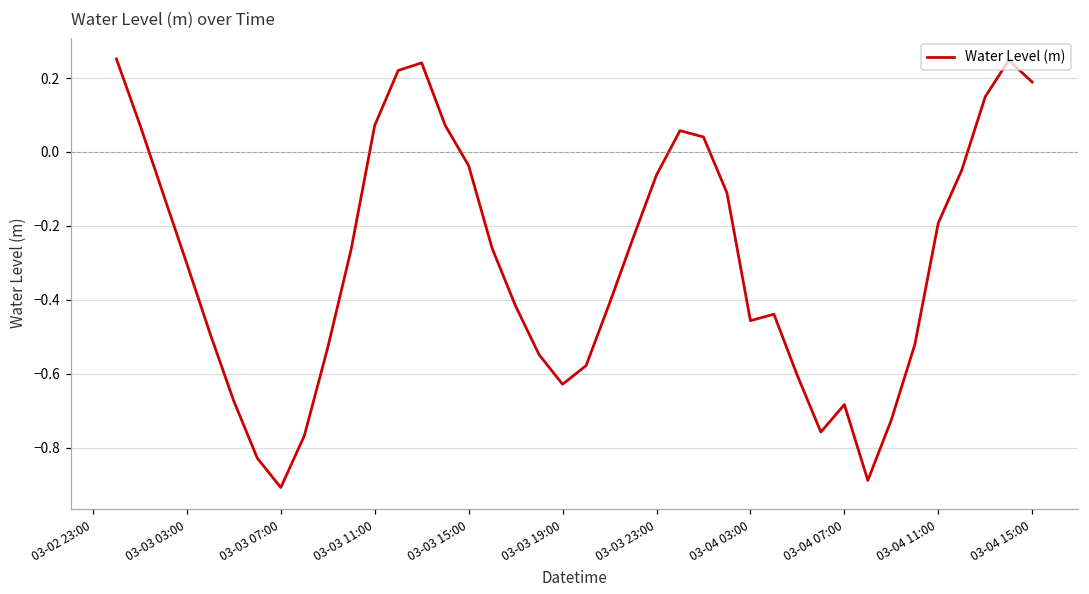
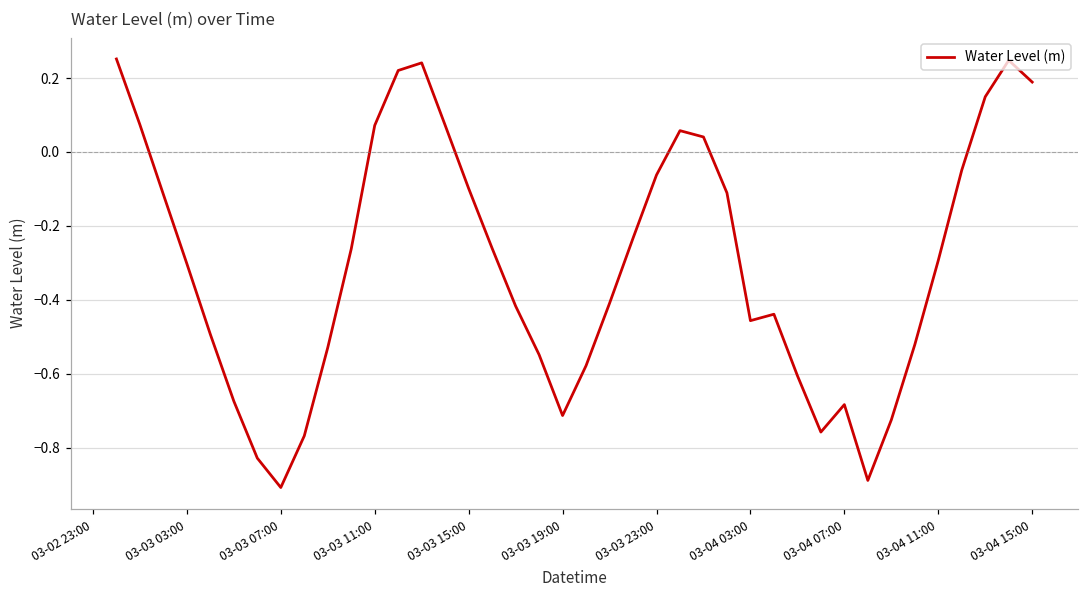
  {
    "03-03 03:00": -0.30,
    "03-03 07:00": -0.91,
    "03-03 11:00": 0.07,
-   "03-03 15:00": -0.04,
-   "03-03 19:00": -0.63,
+   "03-03 15:00": -0.10,
+   "03-03 19:00": -0.71,
    "03-03 23:00": -0.06,
    "03-04 03:00": -0.46,
    "03-04 07:00": -0.68,
-   "03-04 11:00": -0.19,
+   "03-04 11:00": -0.29,
    "03-04 15:00": 0.19
  }
